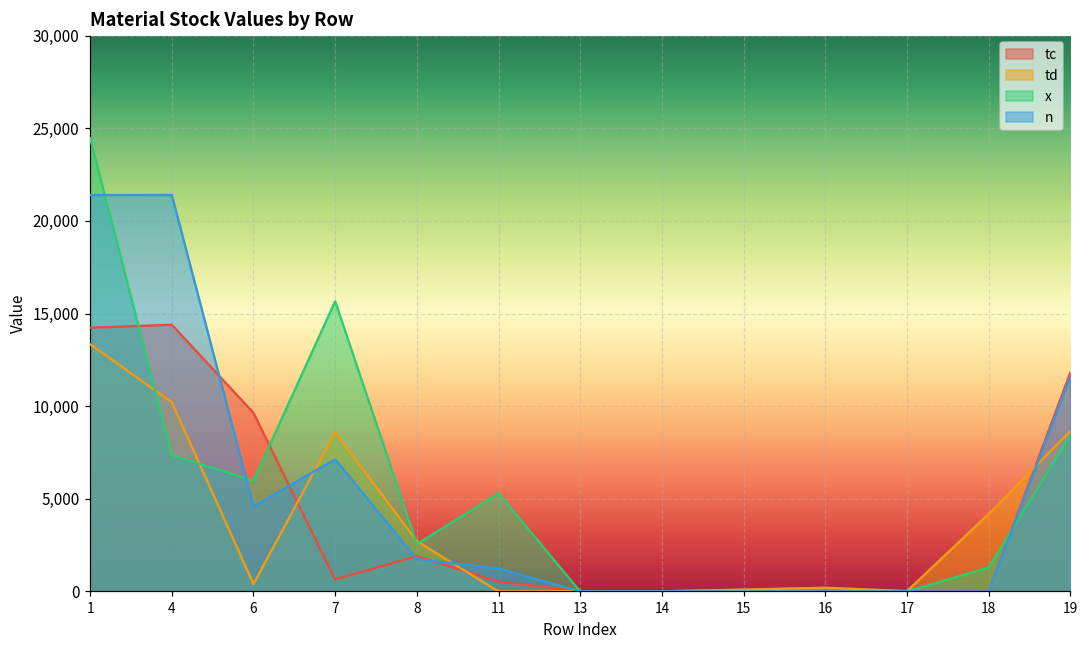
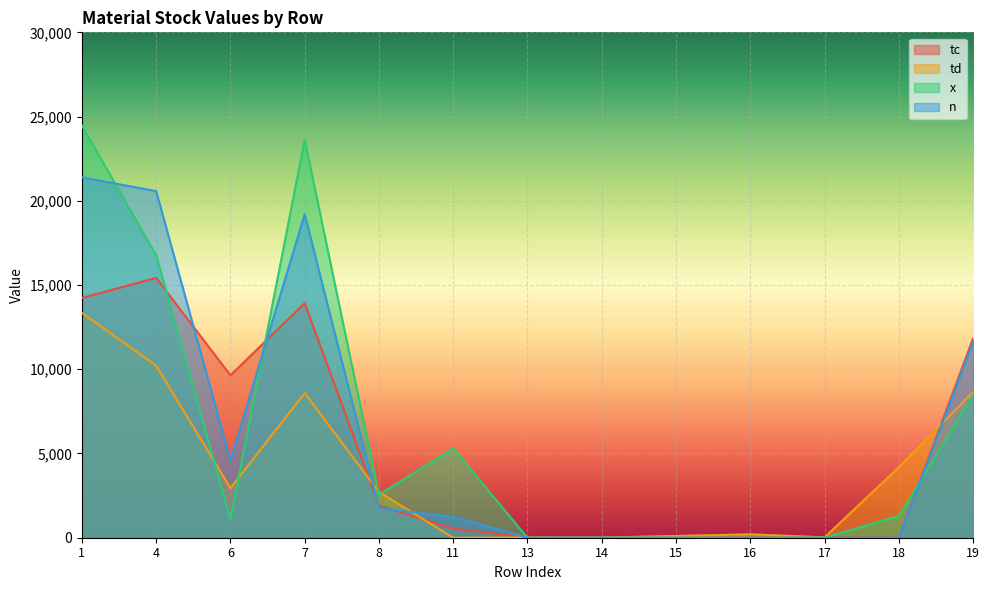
  {
    "tc": {
      "1": "14,200",
-     "4": "14,400",
+     "4": "15,400",
      "6": "9,600",
-     "7": "700",
+     "7": "13,900",
      "8": "1,900",
      "11": "500",
      "19": "11,800"
    },
    "td": {
      "1": "13,300",
      "4": "10,200",
-     "6": "400",
+     "6": "2,900",
      "7": "8,600",
      "8": "2,700",
      "11": "0",
      "18": "4,200",
      "19": "8,700"
    },
    "x": {
      "1": "24,500",
-     "4": "7,400",
-     "6": "6,000",
-     "7": "15,700",
+     "4": "16,800",
+     "6": "1,100",
+     "7": "23,600",
      "8": "2,600",
      "11": "5,300",
      "18": "1,300",
      "19": "8,400"
    },
    "n": {
      "1": "21,400",
-     "4": "21,400",
+     "4": "20,600",
      "6": "4,600",
-     "7": "7,100",
+     "7": "19,200",
      "8": "1,800",
      "11": "1,200",
      "19": "11,600"
    }
  }
